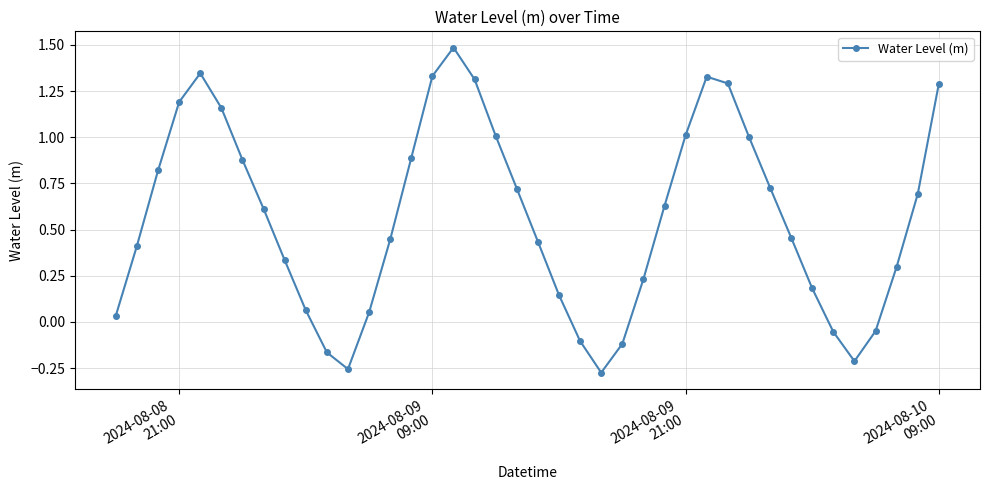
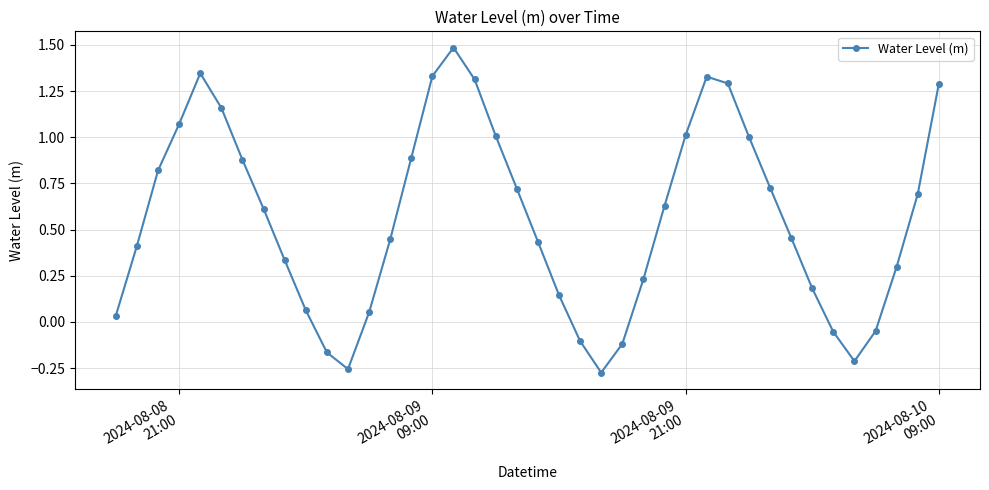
  {
-   "2024-08-08 21:00": 1.19,
+   "2024-08-08 21:00": 1.07,
    "2024-08-09 09:00": 1.33,
    "2024-08-09 21:00": 1.01,
    "2024-08-10 09:00": 1.29
  }
